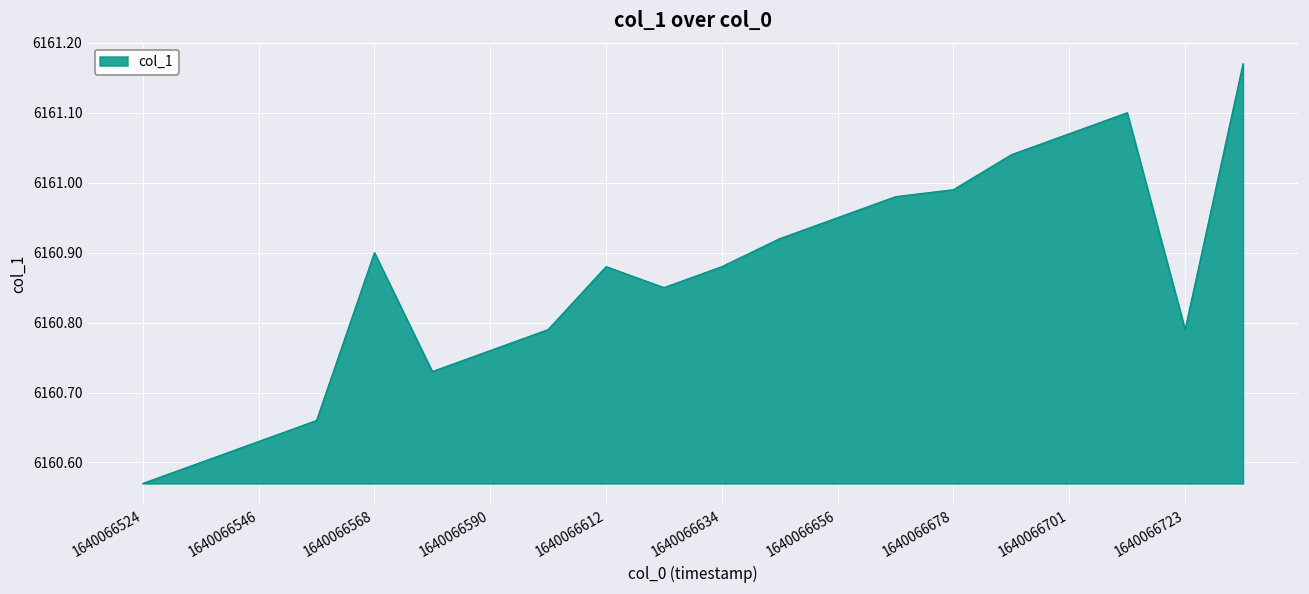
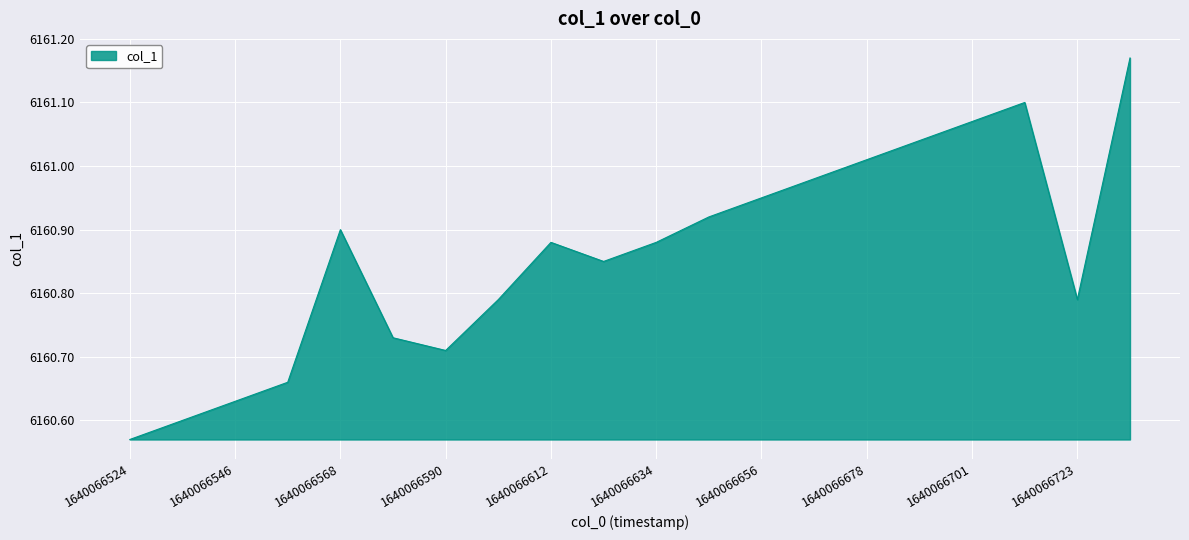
  {
    "1640066524": 6160.57,
    "1640066546": 6160.63,
    "1640066568": 6160.90,
-   "1640066590": 6160.76,
+   "1640066590": 6160.71,
    "1640066612": 6160.88,
    "1640066634": 6160.88,
    "1640066656": 6160.95,
-   "1640066678": 6160.99,
+   "1640066678": 6161.01,
    "1640066701": 6161.07,
    "1640066723": 6160.79
  }
